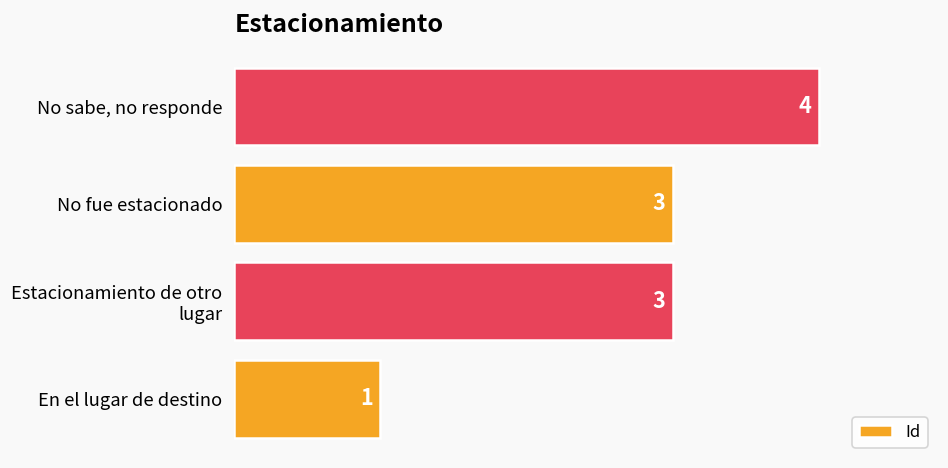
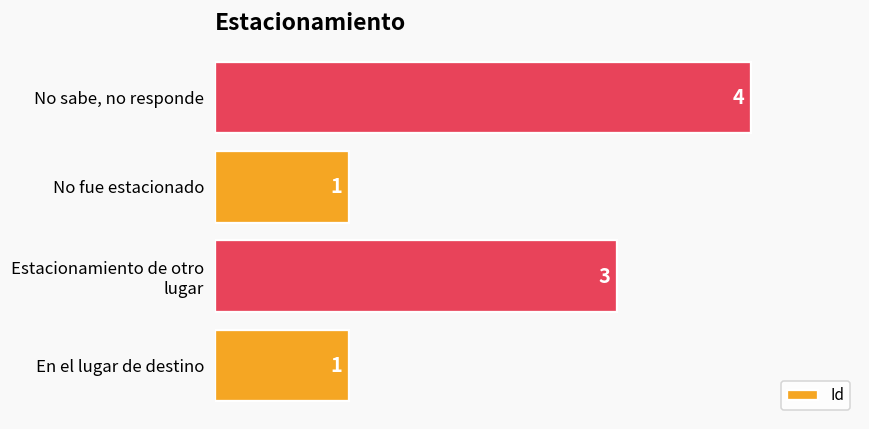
  {
    "No sabe, no responde": 4,
-   "No fue estacionado": 3,
+   "No fue estacionado": 1,
    "Estacionamiento de otro lugar": 3,
    "En el lugar de destino": 1
  }
